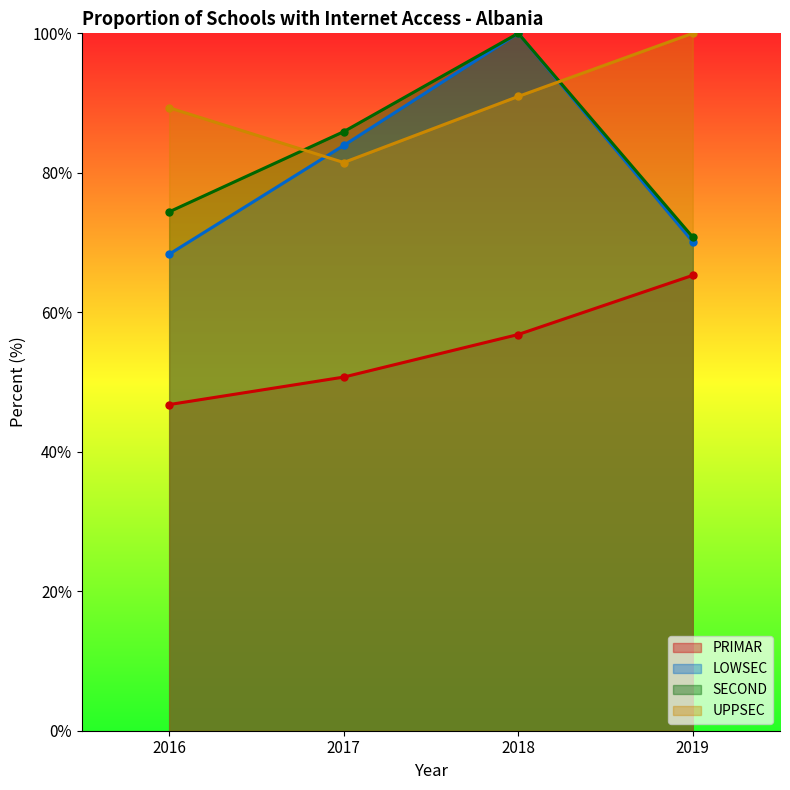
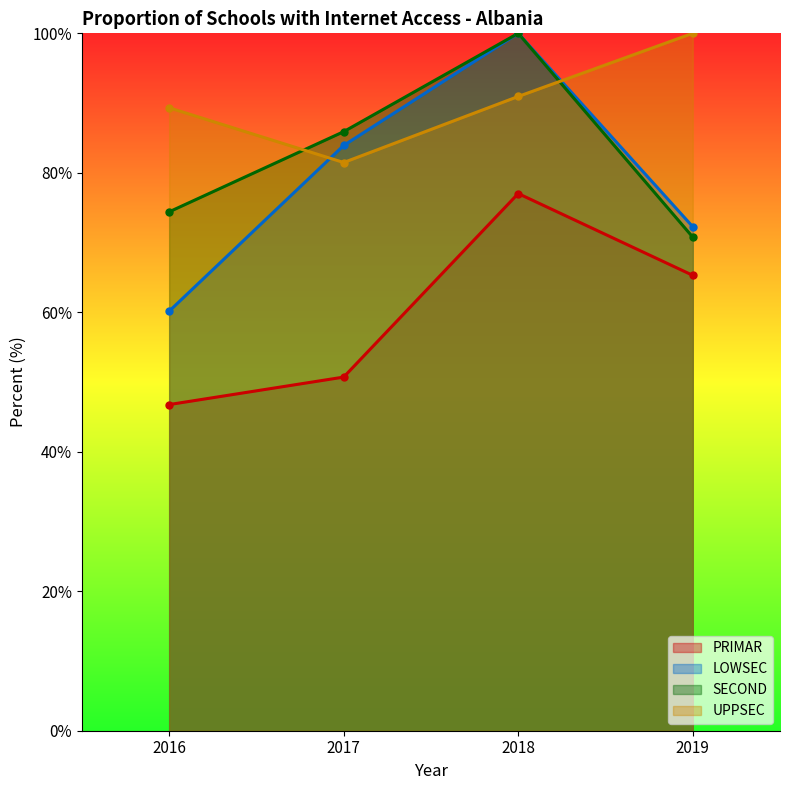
  {
    "PRIMAR": {
      "2016": "47%",
      "2017": "51%",
-     "2018": "57%",
+     "2018": "77%",
      "2019": "65%"
    },
    "LOWSEC": {
-     "2016": "68%",
+     "2016": "60%",
      "2017": "84%",
-     "2019": "70%"
+     "2019": "72%"
    },
    "SECOND": {
      "2016": "74%",
      "2017": "86%",
      "2019": "71%"
    },
    "UPPSEC": {
      "2016": "89%",
      "2017": "81%",
      "2018": "91%",
      "2019": "100%"
    }
  }
